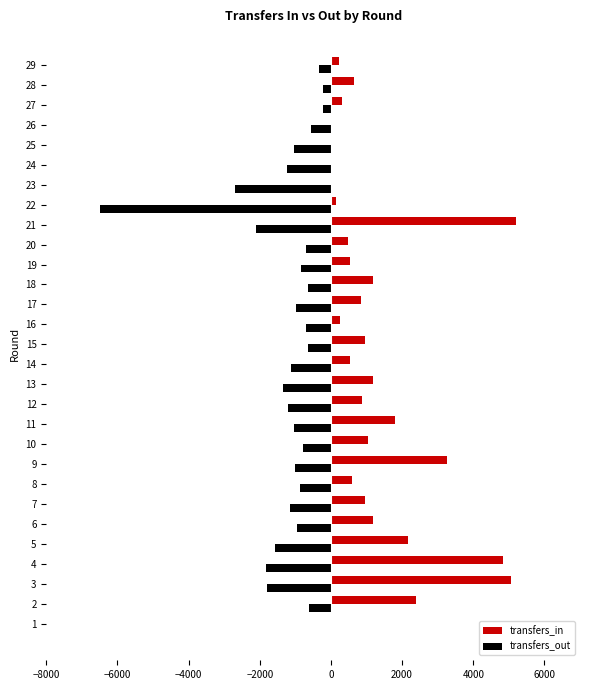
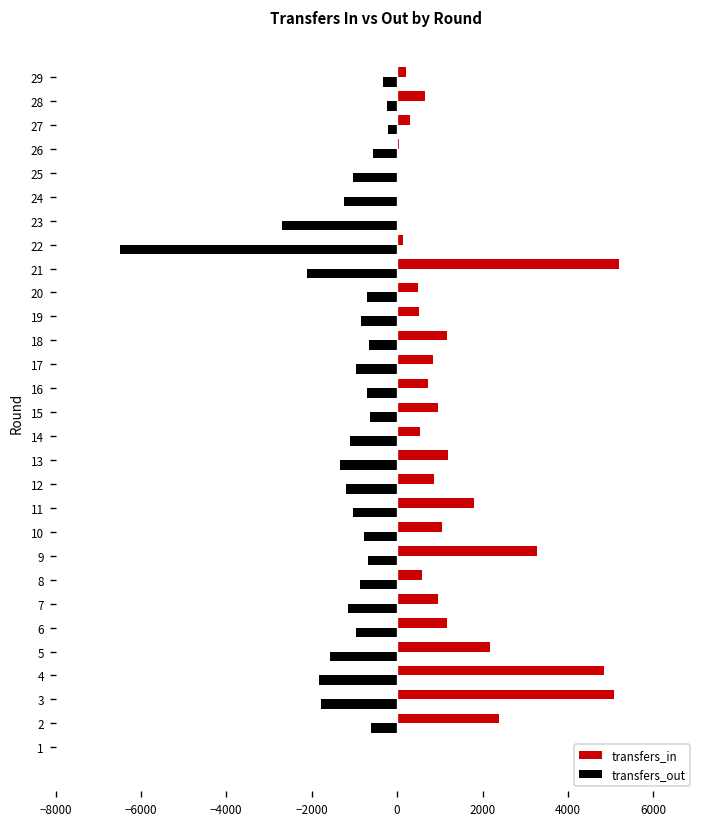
  {
    "transfers_in": {
      "29": 200,
      "28": 600,
      "27": 300,
      "22": 100,
      "21": 5200,
      "20": 500,
      "19": 500,
      "18": 1200,
      "17": 800,
-     "16": 300,
+     "16": 700,
      "15": 1000,
      "14": 500,
      "13": 1200,
      "12": 900,
      "11": 1800,
      "10": 1100,
      "9": 3300,
      "8": 600,
      "7": 1000,
      "6": 1200,
      "5": 2200,
      "4": 4800,
      "3": 5100,
      "2": 2400,
      "1": 0
    },
    "transfers_out": {
      "29": -300,
      "28": -200,
      "27": -200,
      "26": -600,
      "25": -1000,
      "24": -1200,
      "23": -2700,
      "22": -6500,
      "21": -2100,
      "20": -700,
      "19": -800,
      "18": -700,
      "17": -1000,
      "16": -700,
      "15": -600,
      "14": -1100,
      "13": -1300,
      "12": -1200,
      "11": -1000,
      "10": -800,
-     "9": -1000,
+     "9": -700,
      "8": -900,
      "7": -1100,
      "6": -1000,
      "5": -1600,
      "4": -1800,
      "3": -1800,
      "2": -600,
      "1": 0
    }
  }
